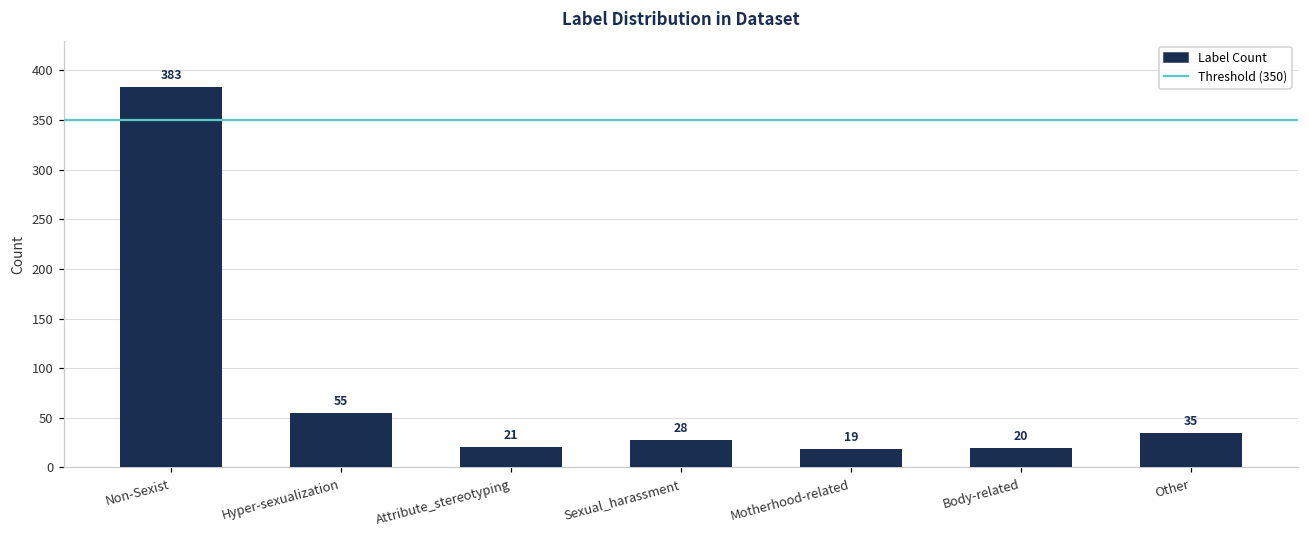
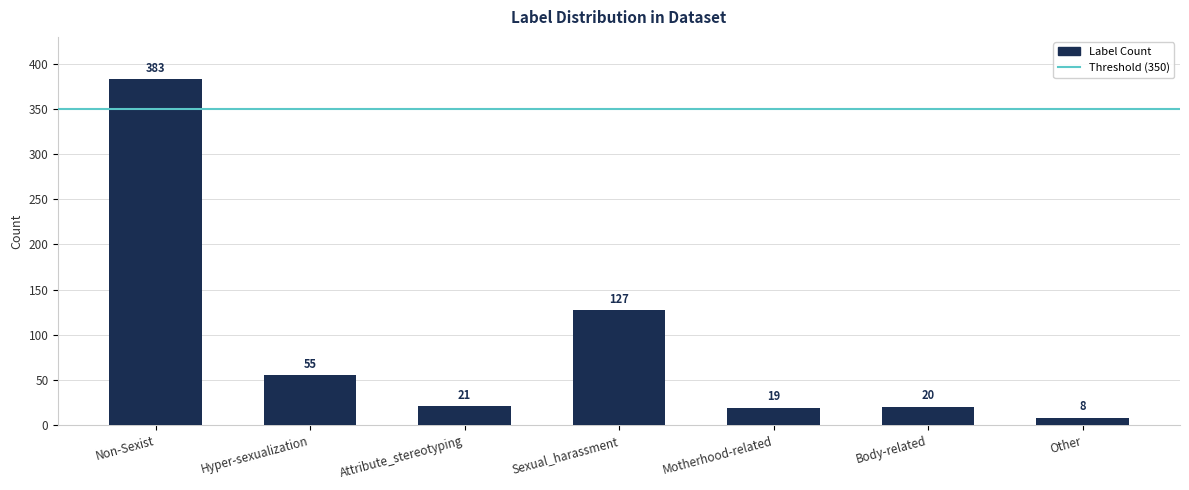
  {
    "Non-Sexist": 383,
    "Hyper-sexualization": 55,
    "Attribute_stereotyping": 21,
-   "Sexual_harassment": 28,
+   "Sexual_harassment": 127,
    "Motherhood-related": 19,
    "Body-related": 20,
-   "Other": 35
+   "Other": 8
  }
